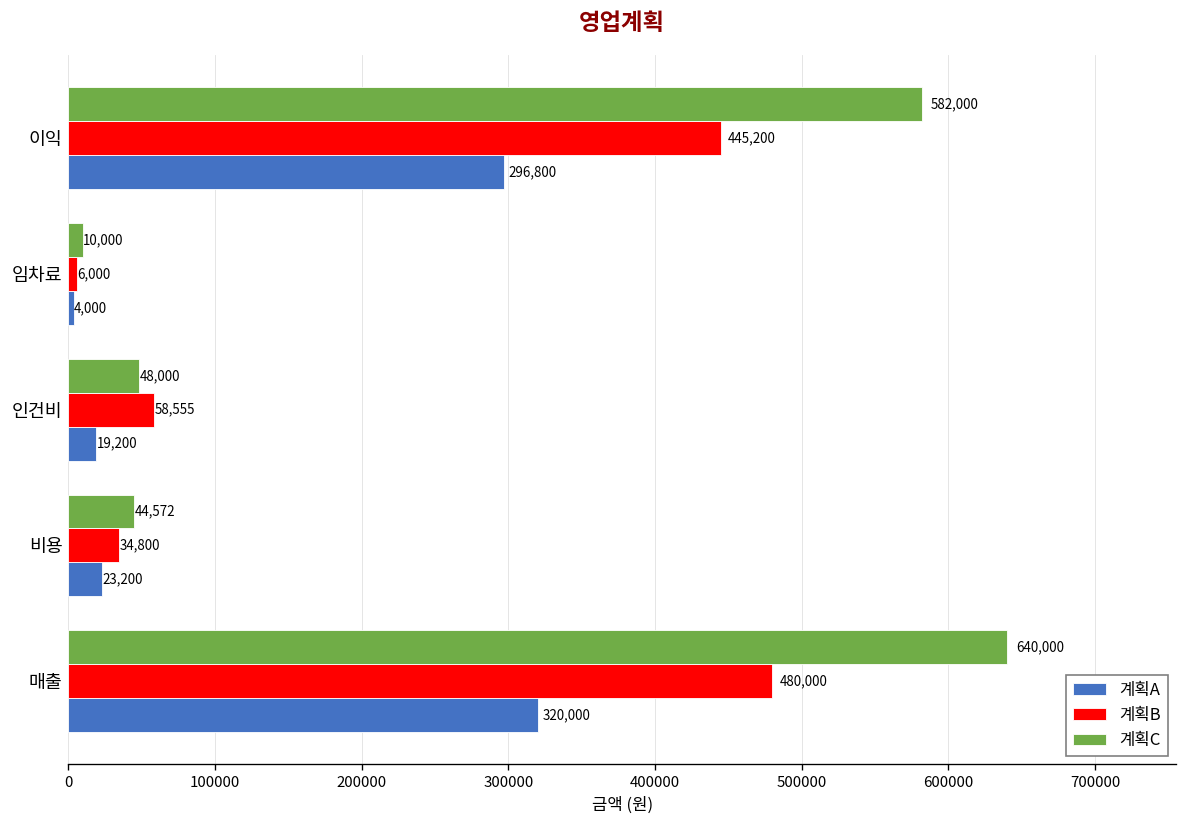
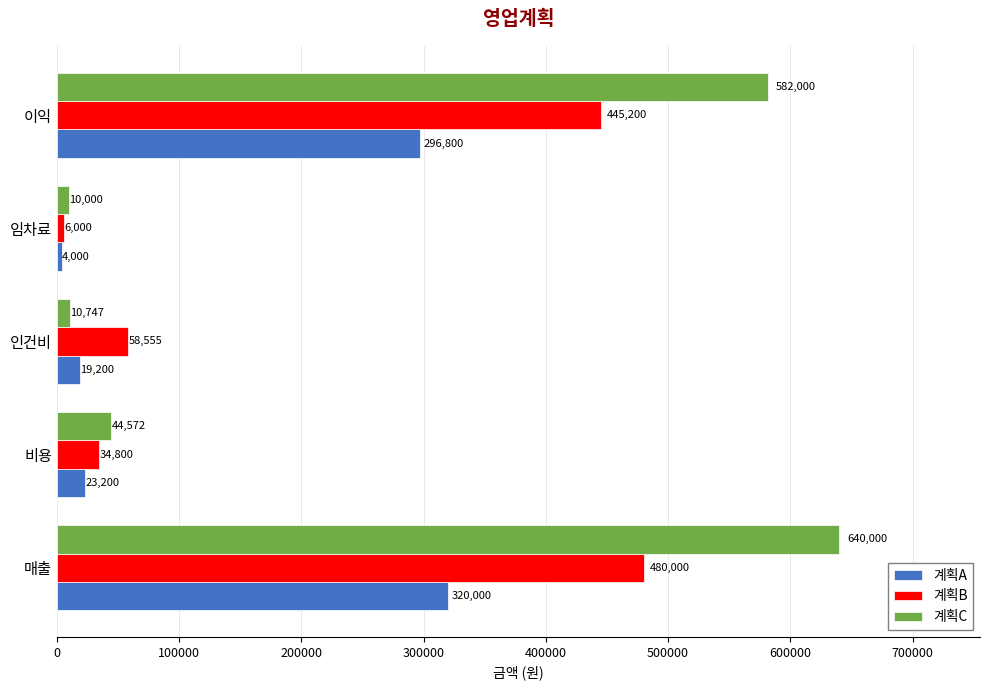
  {
    "계획A": {
      "이익": "296,800",
      "임차료": "4,000",
      "인건비": "19,200",
      "비용": "23,200",
      "매출": "320,000"
    },
    "계획B": {
      "이익": "445,200",
      "임차료": "6,000",
      "인건비": "58,555",
      "비용": "34,800",
      "매출": "480,000"
    },
    "계획C": {
      "이익": "582,000",
      "임차료": "10,000",
-     "인건비": "48,000",
+     "인건비": "10,747",
      "비용": "44,572",
      "매출": "640,000"
    }
  }
